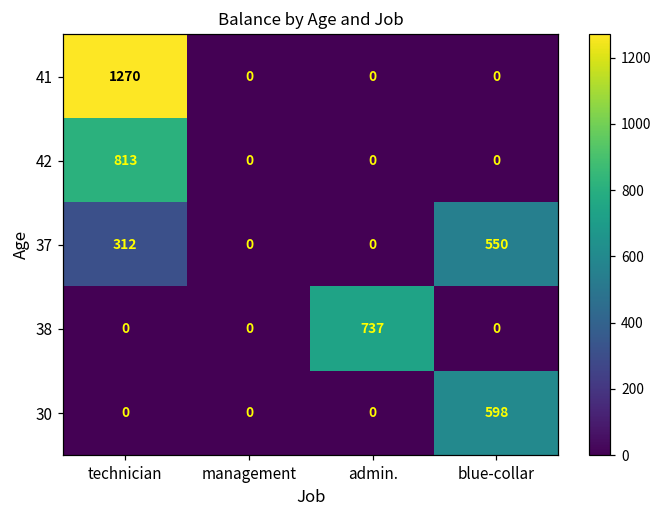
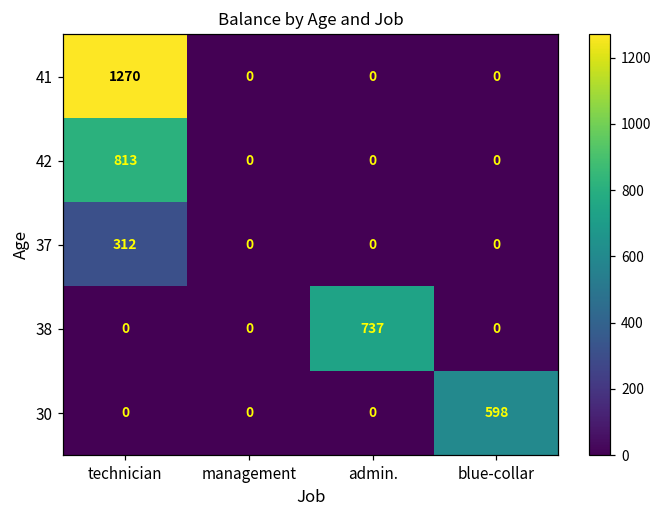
  {
    "41": {
      "technician": 1270,
      "management": 0,
      "admin.": 0,
      "blue-collar": 0
    },
    "42": {
      "technician": 813,
      "management": 0,
      "admin.": 0,
      "blue-collar": 0
    },
    "37": {
      "technician": 312,
      "management": 0,
      "admin.": 0,
-     "blue-collar": 550
+     "blue-collar": 0
    },
    "38": {
      "technician": 0,
      "management": 0,
      "admin.": 737,
      "blue-collar": 0
    },
    "30": {
      "technician": 0,
      "management": 0,
      "admin.": 0,
      "blue-collar": 598
    }
  }
